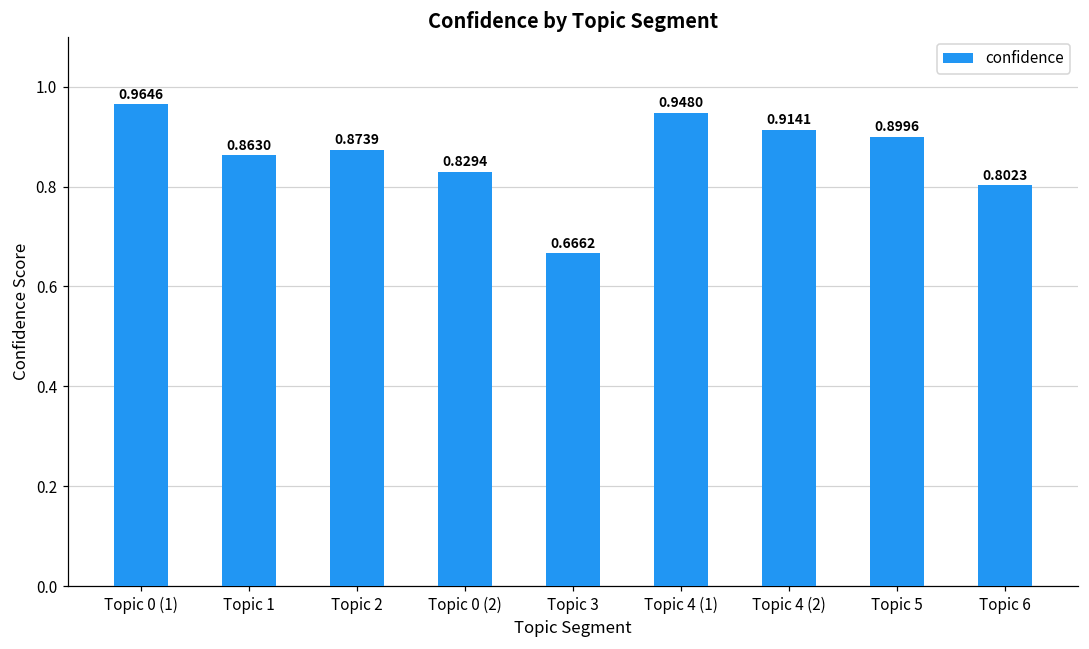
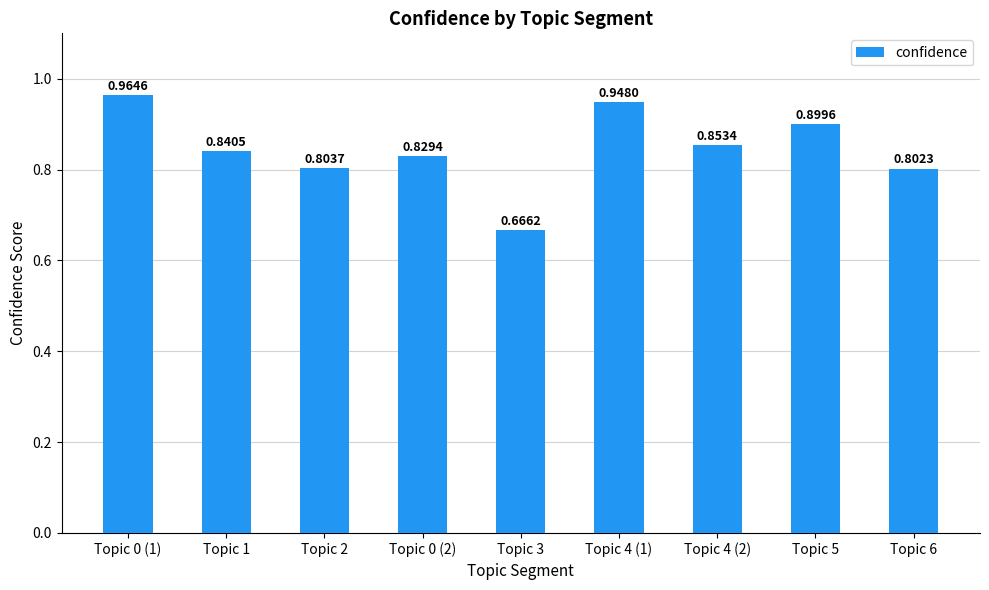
  {
    "Topic 0 (1)": 0.9646,
-   "Topic 1": 0.8630,
-   "Topic 2": 0.8739,
+   "Topic 1": 0.8405,
+   "Topic 2": 0.8037,
    "Topic 0 (2)": 0.8294,
    "Topic 3": 0.6662,
    "Topic 4 (1)": 0.9480,
-   "Topic 4 (2)": 0.9141,
+   "Topic 4 (2)": 0.8534,
    "Topic 5": 0.8996,
    "Topic 6": 0.8023
  }
